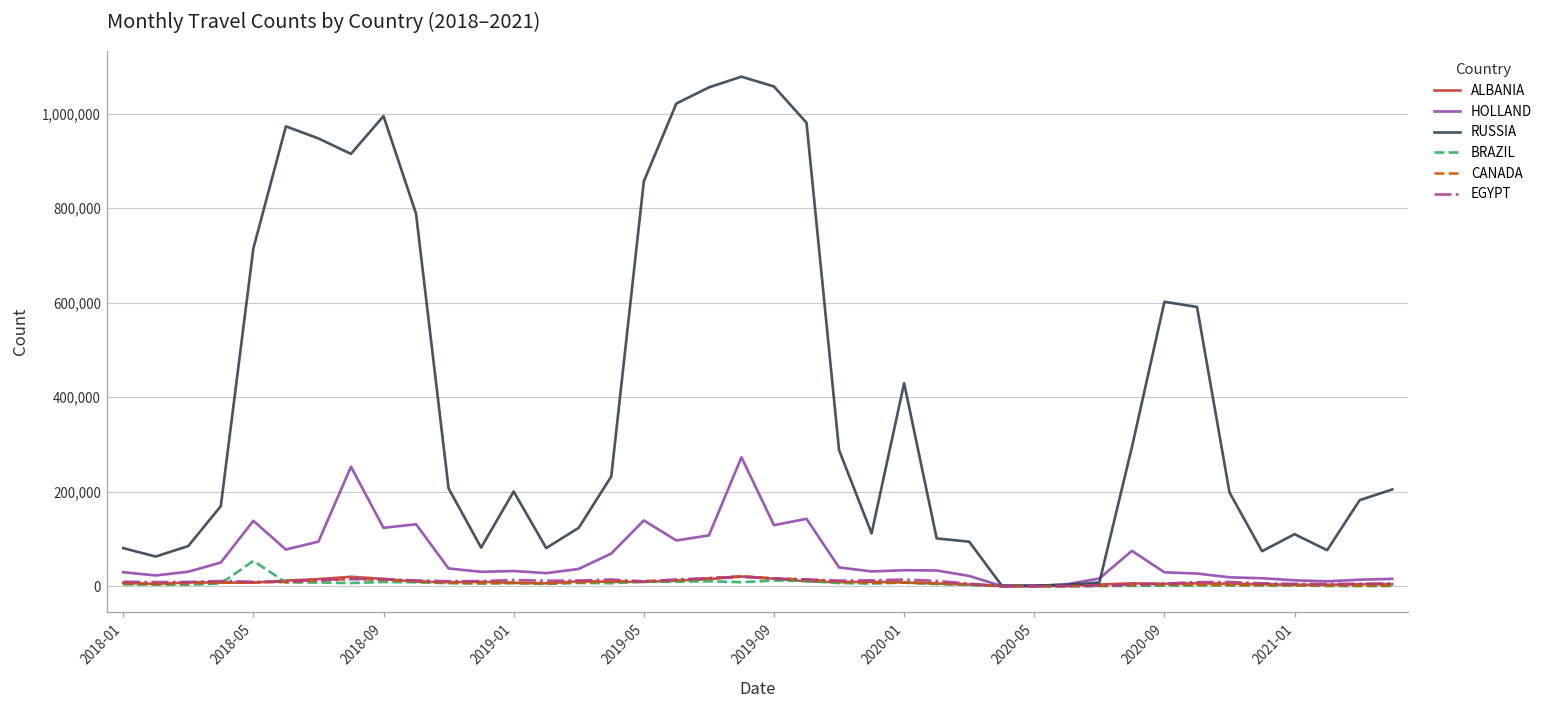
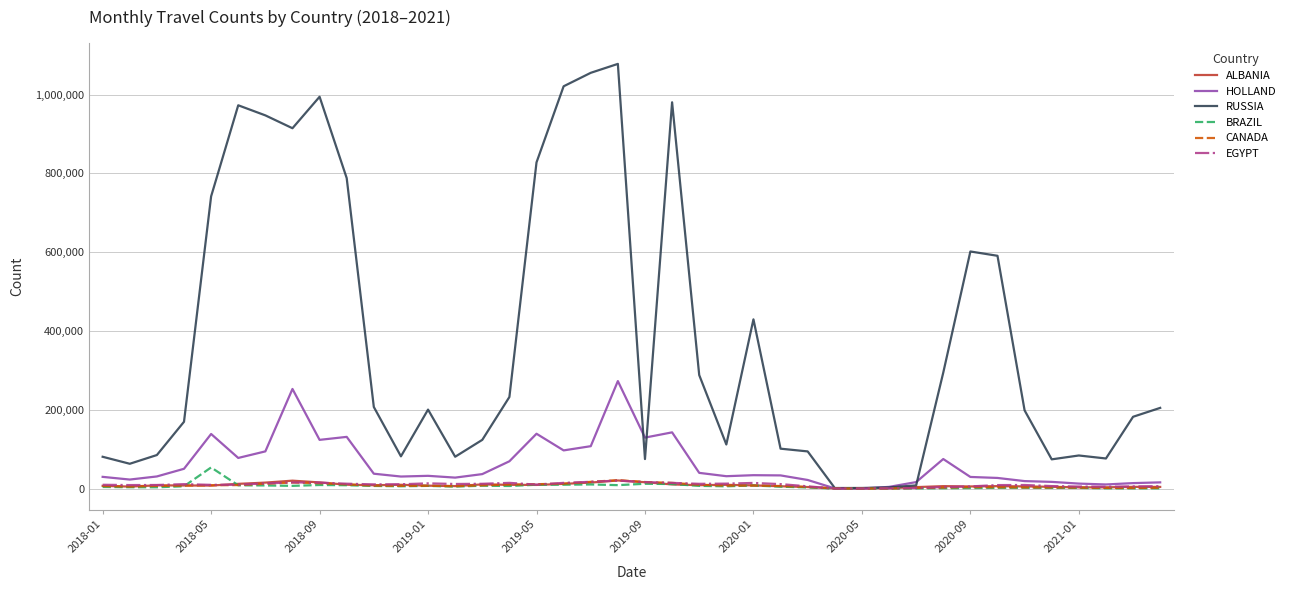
  {
    "RUSSIA": {
      "2018-01": "80,000",
-     "2018-05": "710,000",
+     "2018-05": "740,000",
      "2018-09": "990,000",
      "2019-01": "200,000",
-     "2019-05": "860,000",
-     "2019-09": "1,060,000",
+     "2019-05": "830,000",
+     "2019-09": "70,000",
      "2020-01": "430,000",
      "2020-09": "600,000",
-     "2021-01": "110,000"
+     "2021-01": "80,000"
    },
    "BRAZIL": {
      "2018-05": "50,000"
    }
  }
